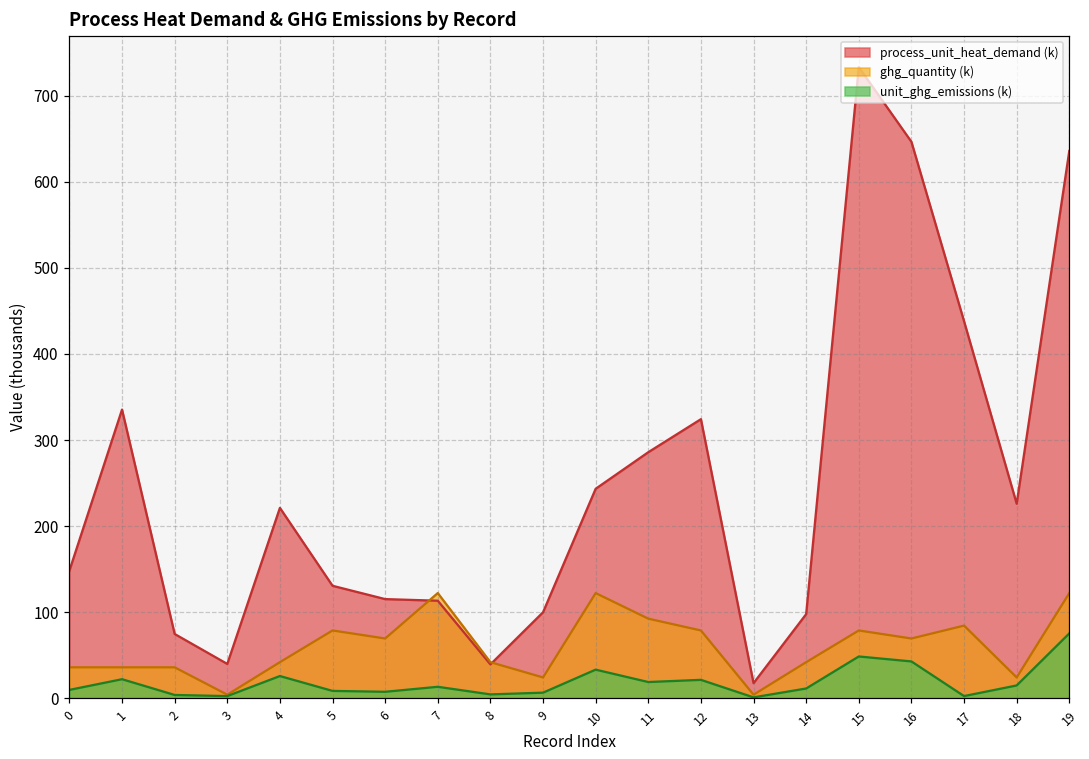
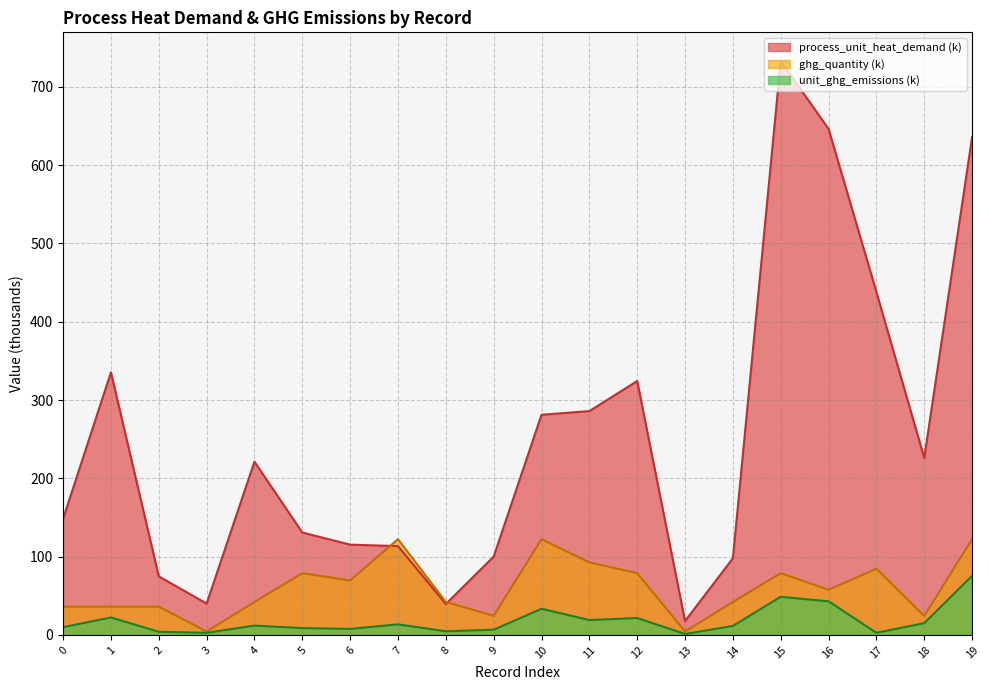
  {
    "process_unit_heat_demand (k)": {
      "0": 150,
      "1": 340,
      "2": 70,
      "3": 40,
      "4": 220,
      "5": 130,
      "6": 120,
      "7": 110,
      "9": 100,
-     "10": 240,
+     "10": 280,
      "11": 290,
      "12": 320,
      "13": 20,
      "14": 100,
      "16": 650,
      "17": 440,
      "18": 230,
      "19": 640
    },
    "ghg_quantity (k)": {
      "0": 40,
      "1": 40,
      "2": 40,
      "4": 40,
      "5": 80,
      "6": 70,
      "7": 120,
      "9": 20,
      "10": 120,
      "11": 90,
      "12": 80,
      "14": 40,
      "15": 80,
-     "16": 70,
+     "16": 60,
      "17": 80,
      "18": 20,
      "19": 120
    },
    "unit_ghg_emissions (k)": {
      "0": 10,
      "1": 20,
      "2": 0,
-     "4": 30,
+     "4": 10,
      "5": 10,
      "6": 10,
      "7": 10,
      "8": 0,
      "9": 10,
      "10": 30,
      "11": 20,
      "12": 20,
      "14": 10,
      "15": 50,
      "16": 40,
      "17": 0,
      "18": 20,
      "19": 80
    }
  }
